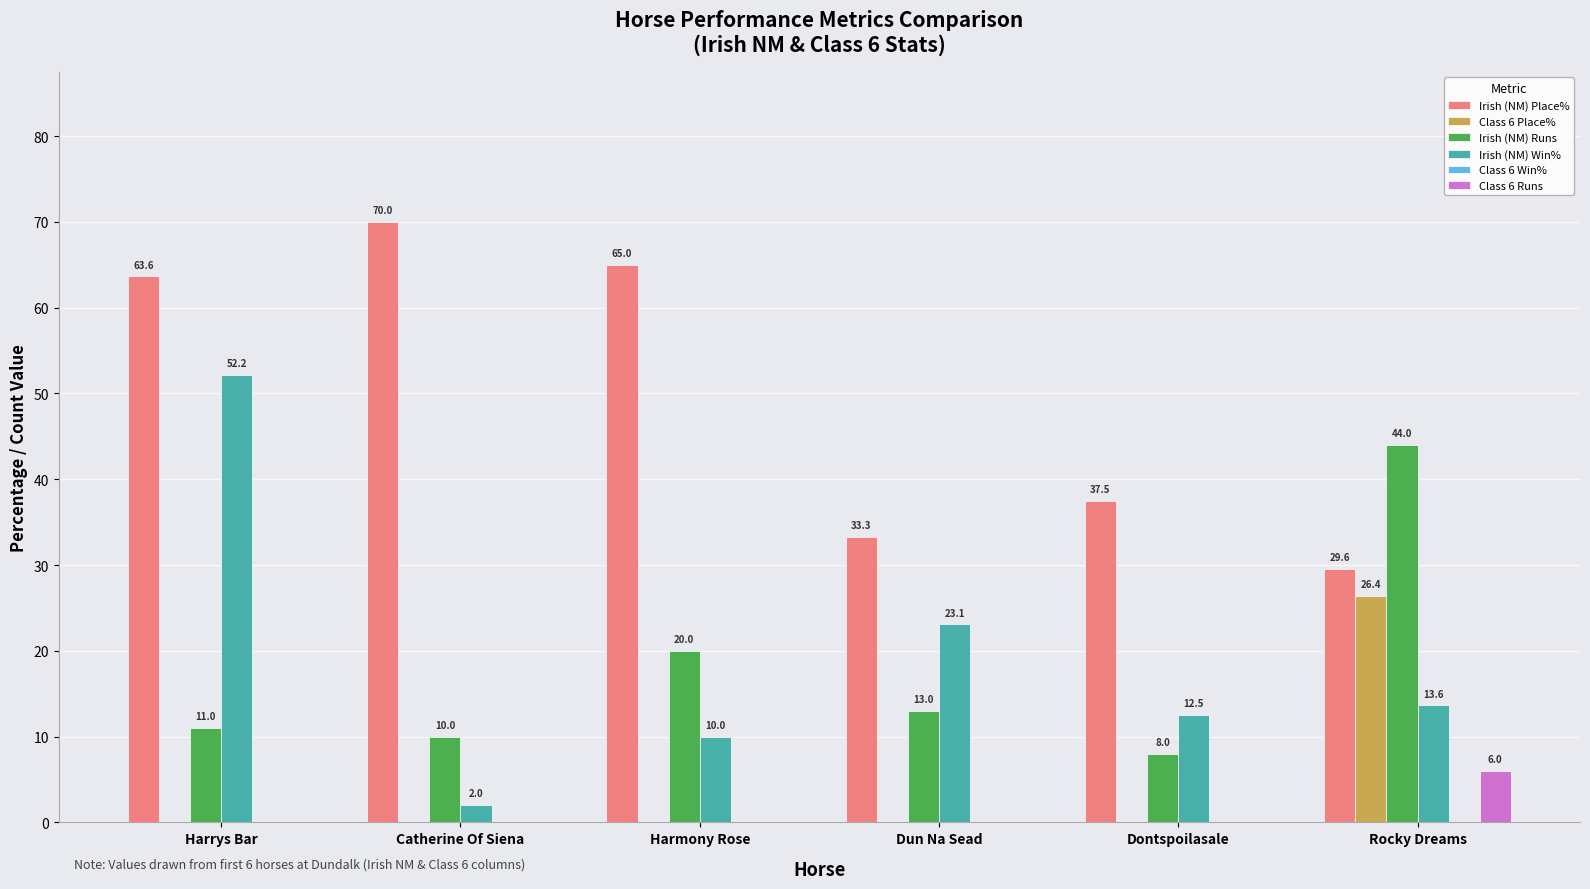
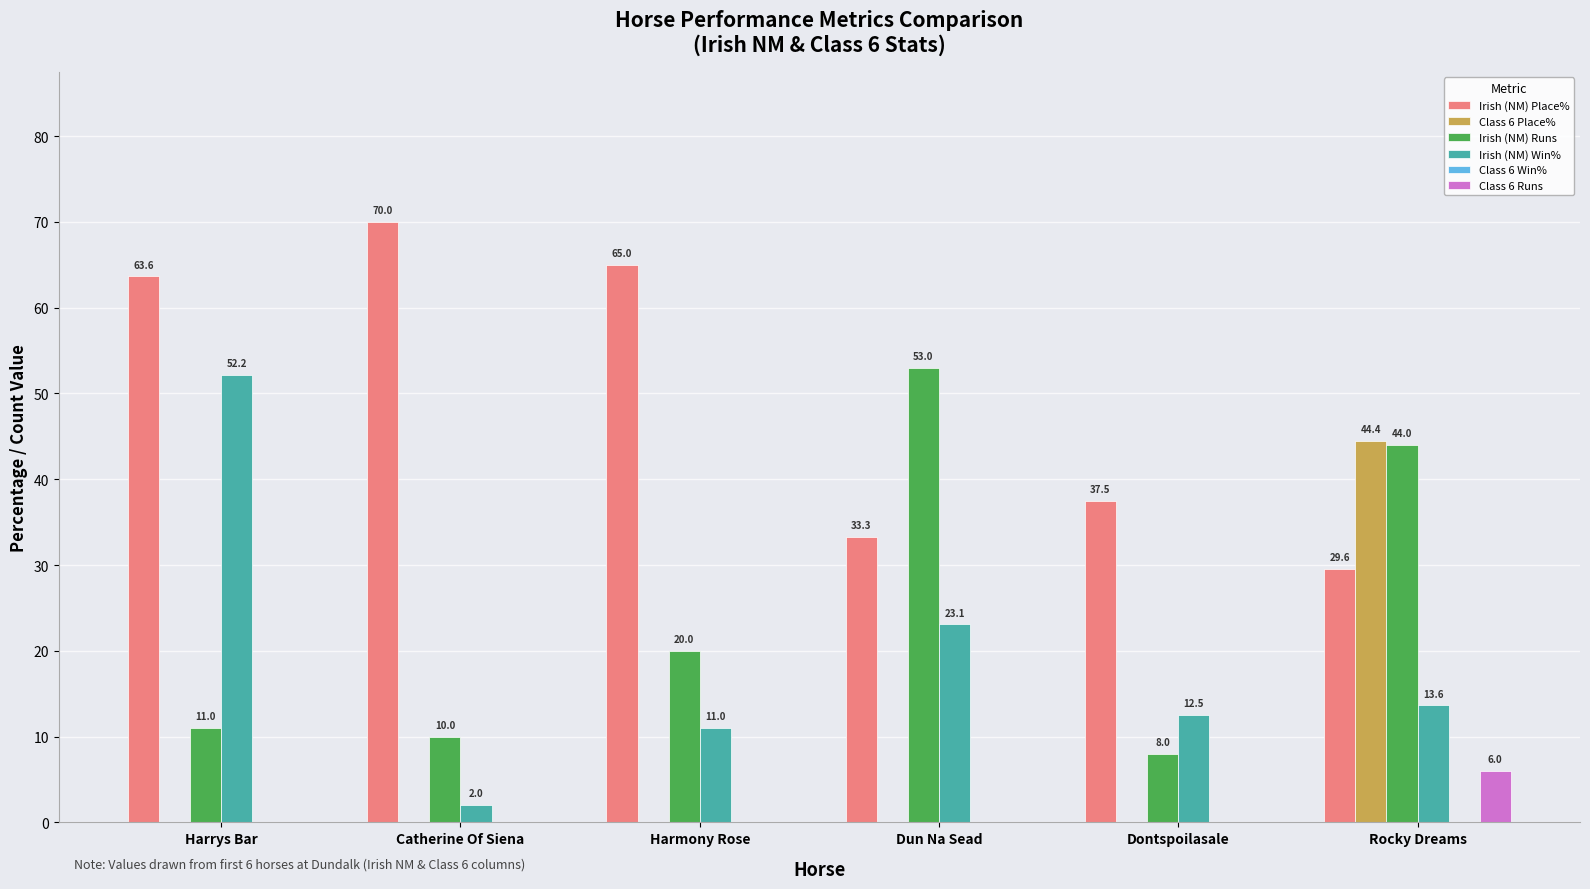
  {
    "Irish (NM) Place%": {
      "Harrys Bar": 63.6,
      "Catherine Of Siena": 70.0,
      "Harmony Rose": 65.0,
      "Dun Na Sead": 33.3,
      "Dontspoilasale": 37.5,
      "Rocky Dreams": 29.6
    },
    "Class 6 Place%": {
-     "Rocky Dreams": 26.4
+     "Rocky Dreams": 44.4
    },
    "Irish (NM) Runs": {
      "Harrys Bar": 11.0,
      "Catherine Of Siena": 10.0,
      "Harmony Rose": 20.0,
-     "Dun Na Sead": 13.0,
+     "Dun Na Sead": 53.0,
      "Dontspoilasale": 8.0,
      "Rocky Dreams": 44.0
    },
    "Irish (NM) Win%": {
      "Harrys Bar": 52.2,
      "Catherine Of Siena": 2.0,
-     "Harmony Rose": 10.0,
+     "Harmony Rose": 11.0,
      "Dun Na Sead": 23.1,
      "Dontspoilasale": 12.5,
      "Rocky Dreams": 13.6
    },
    "Class 6 Win%": {
      "Harrys Bar": 0,
      "Catherine Of Siena": 0,
      "Harmony Rose": 0,
      "Dun Na Sead": 0,
      "Dontspoilasale": 0,
      "Rocky Dreams": 0
    },
    "Class 6 Runs": {
      "Rocky Dreams": 6.0
    }
  }
